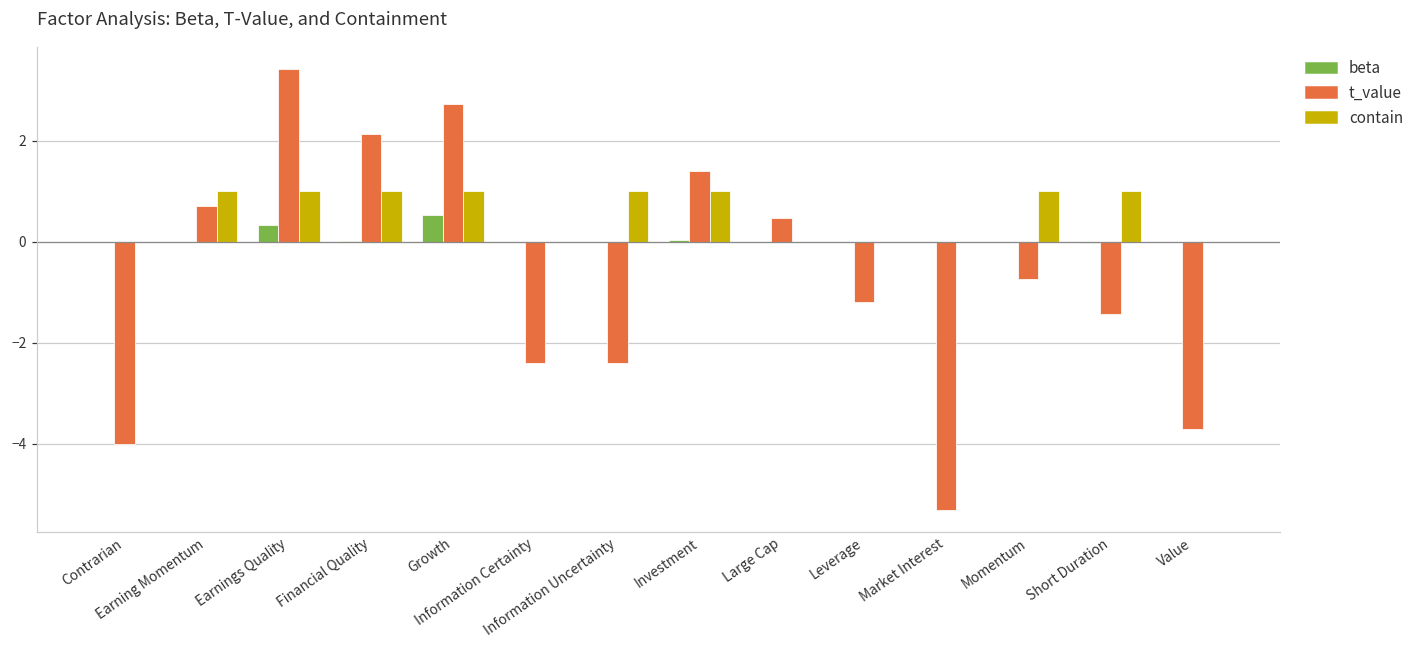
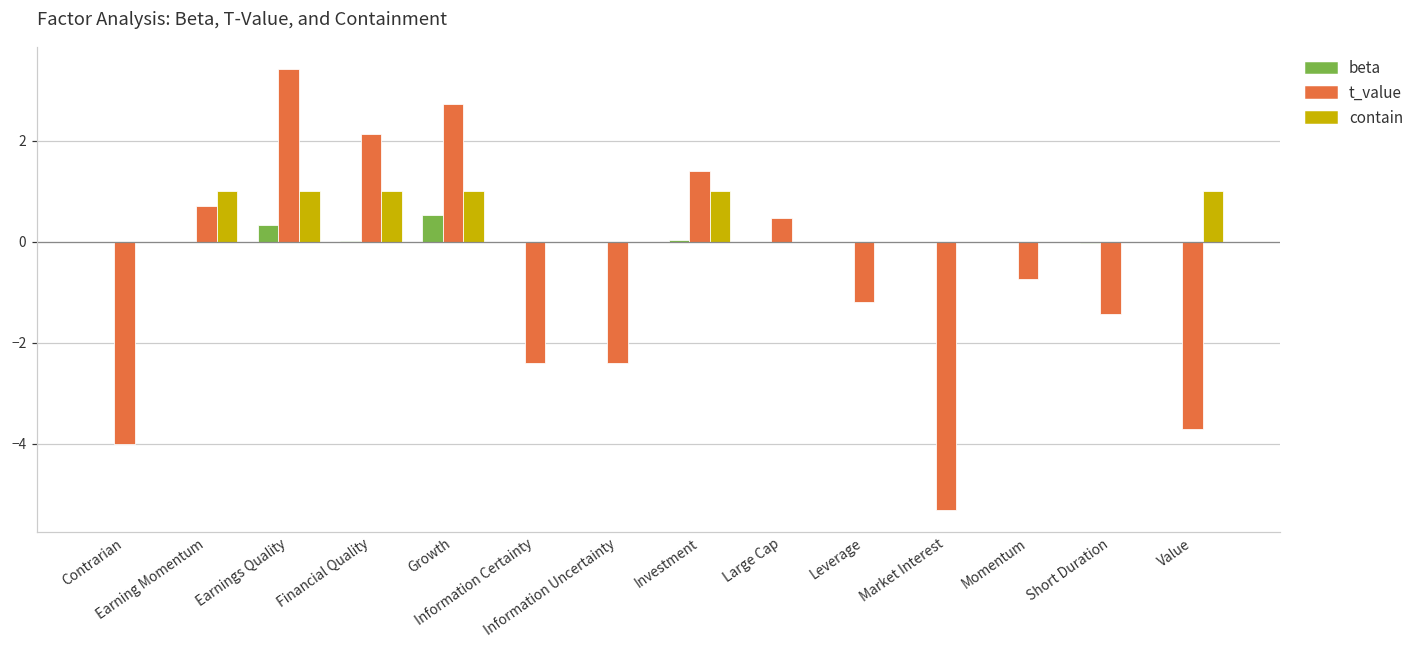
  {
    "beta": {
      "Earnings Quality": 0.3,
      "Growth": 0.5
    },
    "t_value": {
      "Contrarian": -4,
      "Earning Momentum": 0.7,
      "Earnings Quality": 3.4,
      "Financial Quality": 2.1,
      "Growth": 2.7,
      "Information Certainty": -2.4,
      "Information Uncertainty": -2.4,
      "Investment": 1.4,
      "Large Cap": 0.5,
      "Leverage": -1.2,
      "Market Interest": -5.3,
      "Momentum": -0.7,
      "Short Duration": -1.4,
      "Value": -3.7
    },
    "contain": {
      "Contrarian": 0,
      "Earning Momentum": 1,
      "Earnings Quality": 1,
      "Financial Quality": 1,
      "Growth": 1,
      "Information Certainty": 0,
-     "Information Uncertainty": 1,
+     "Information Uncertainty": 0,
      "Investment": 1,
      "Large Cap": 0,
      "Leverage": 0,
      "Market Interest": 0,
-     "Momentum": 1,
-     "Short Duration": 1,
-     "Value": 0
+     "Momentum": 0,
+     "Short Duration": 0,
+     "Value": 1
    }
  }
